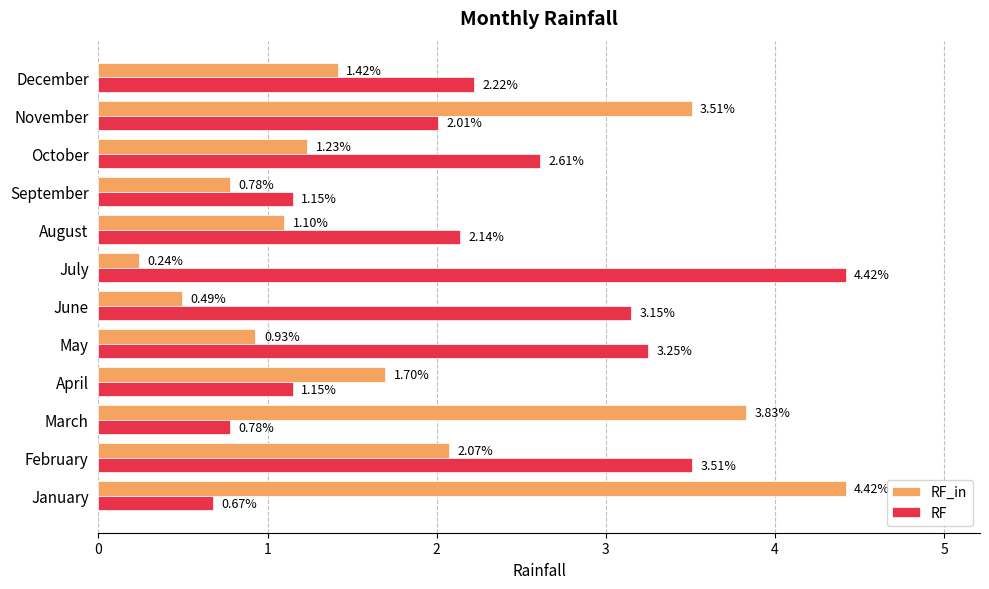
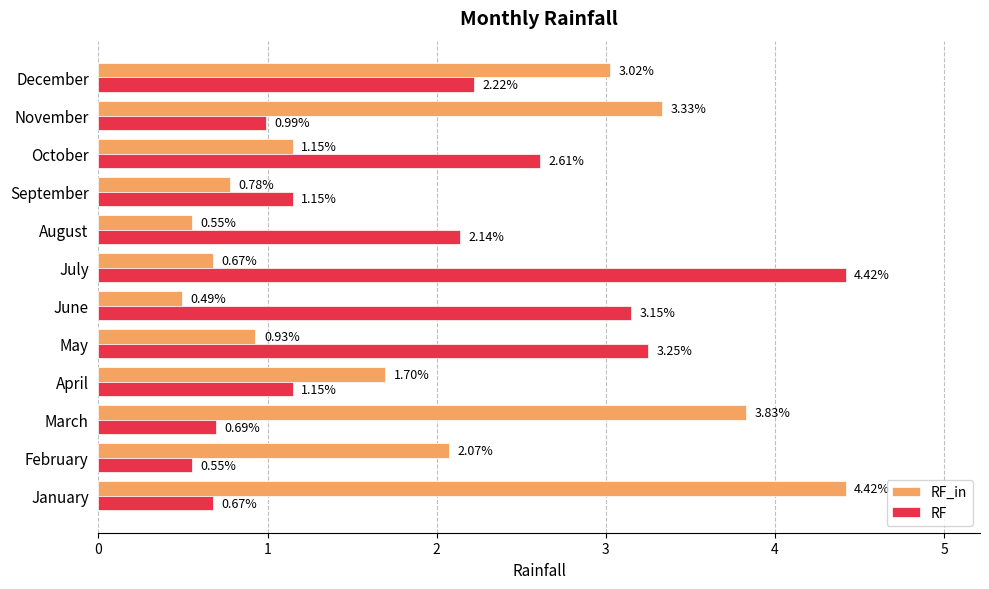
  {
    "RF_in": {
-     "December": "1.42%",
-     "November": "3.51%",
-     "October": "1.23%",
+     "December": "3.02%",
+     "November": "3.33%",
+     "October": "1.15%",
      "September": "0.78%",
-     "August": "1.10%",
-     "July": "0.24%",
+     "August": "0.55%",
+     "July": "0.67%",
      "June": "0.49%",
      "May": "0.93%",
      "April": "1.70%",
      "March": "3.83%",
      "February": "2.07%"
    },
    "RF": {
      "December": "2.22%",
-     "November": "2.01%",
+     "November": "0.99%",
      "October": "2.61%",
      "September": "1.15%",
      "August": "2.14%",
      "July": "4.42%",
      "June": "3.15%",
      "May": "3.25%",
      "April": "1.15%",
-     "March": "0.78%",
-     "February": "3.51%",
+     "March": "0.69%",
+     "February": "0.55%",
      "January": "0.67%"
    }
  }
